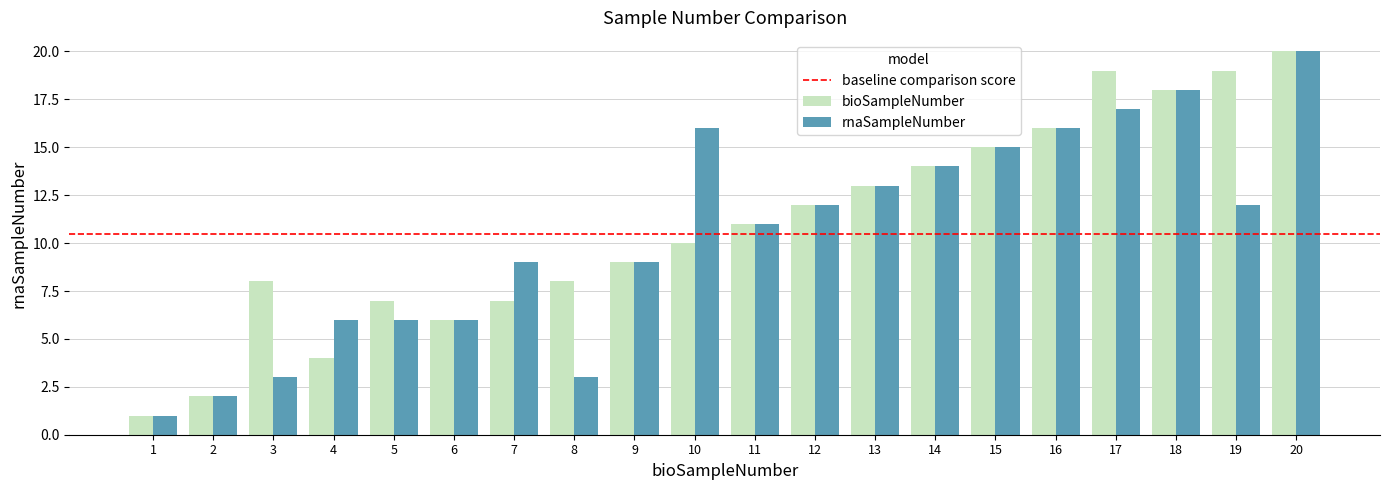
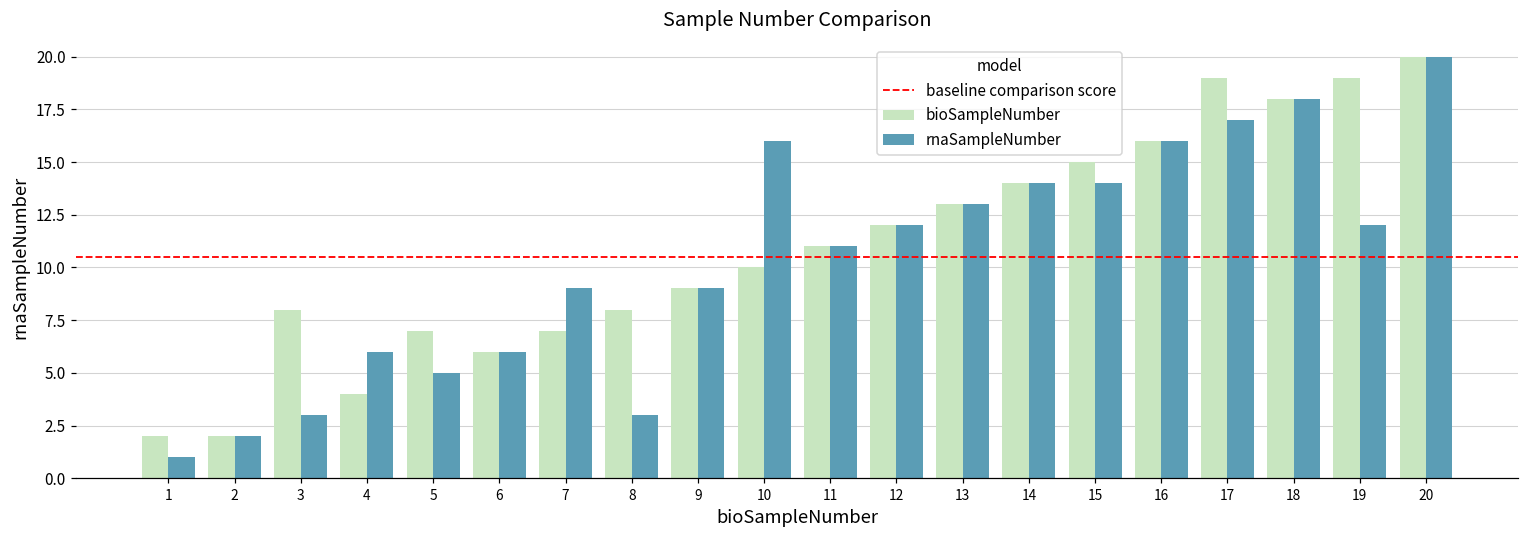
  {
    "bioSampleNumber": {
-     "1": 1,
+     "1": 2,
      "2": 2,
      "3": 8,
      "4": 4,
      "5": 7,
      "6": 6,
      "7": 7,
      "8": 8,
      "9": 9,
      "10": 10,
      "11": 11,
      "12": 12,
      "13": 13,
      "14": 14,
      "15": 15,
      "16": 16,
      "17": 19,
      "18": 18,
      "19": 19,
      "20": 20
    },
    "rnaSampleNumber": {
      "1": 1,
      "2": 2,
      "3": 3,
      "4": 6,
-     "5": 6,
+     "5": 5,
      "6": 6,
      "7": 9,
      "8": 3,
      "9": 9,
      "10": 16,
      "11": 11,
      "12": 12,
      "13": 13,
      "14": 14,
-     "15": 15,
+     "15": 14,
      "16": 16,
      "17": 17,
      "18": 18,
      "19": 12,
      "20": 20
    }
  }
